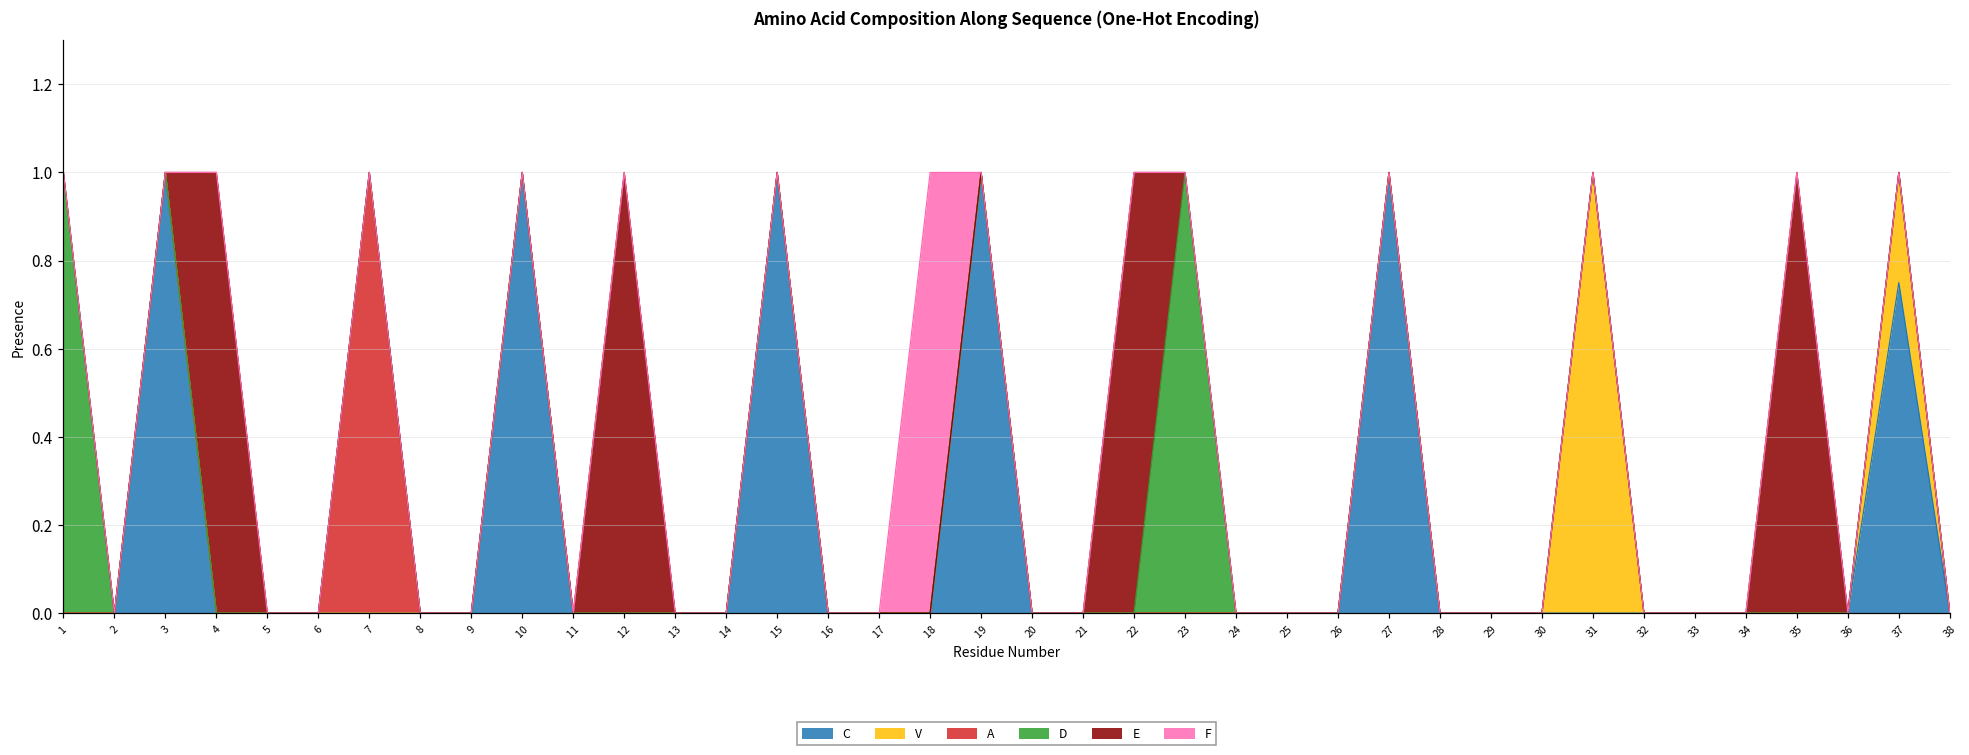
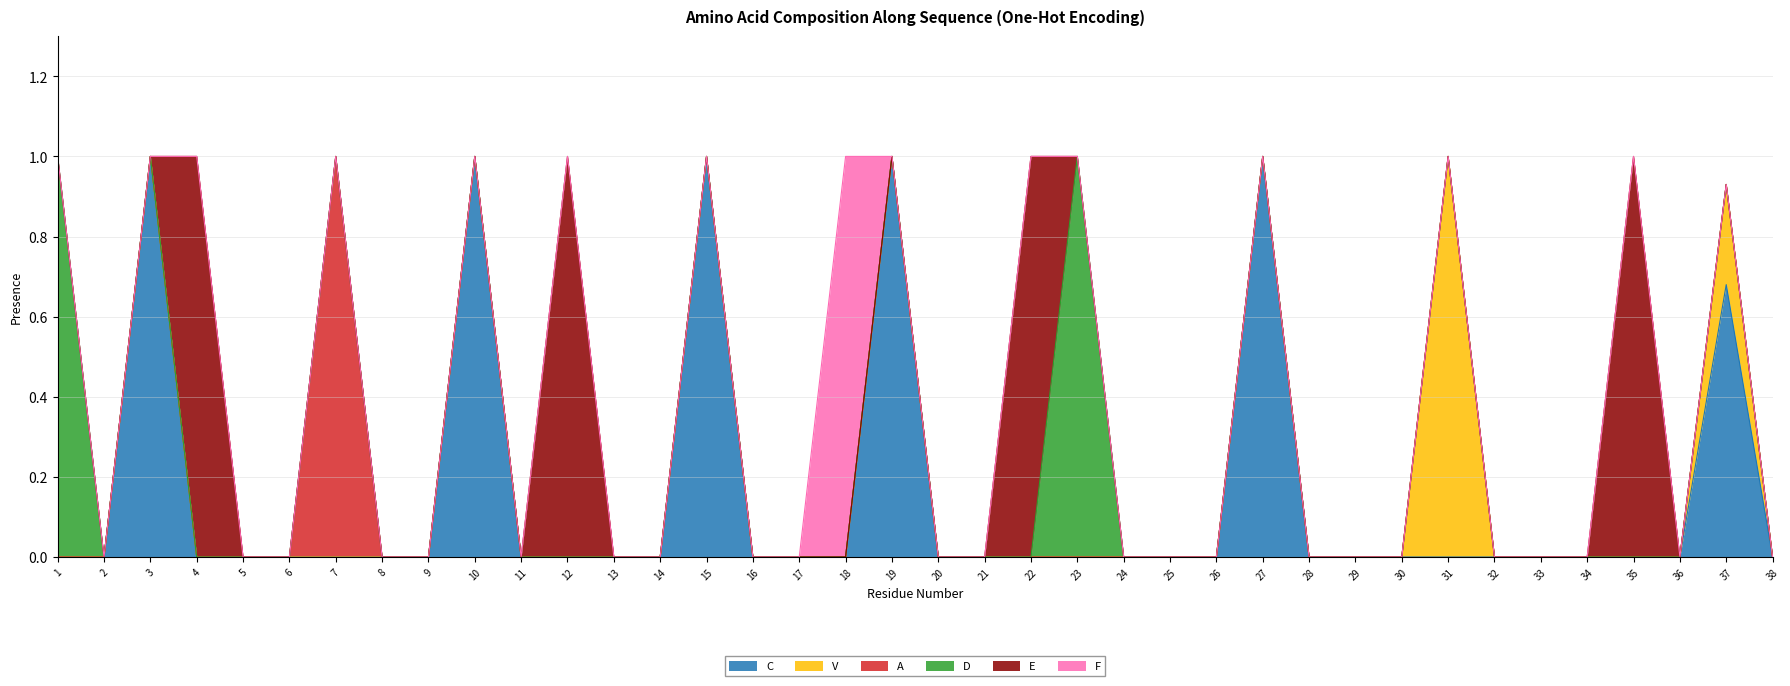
  {
    "C": {
      "31": 0.00,
-     "37": 0.75
+     "37": 0.68
    },
    "F": {
      "18": 1.00
    }
  }
